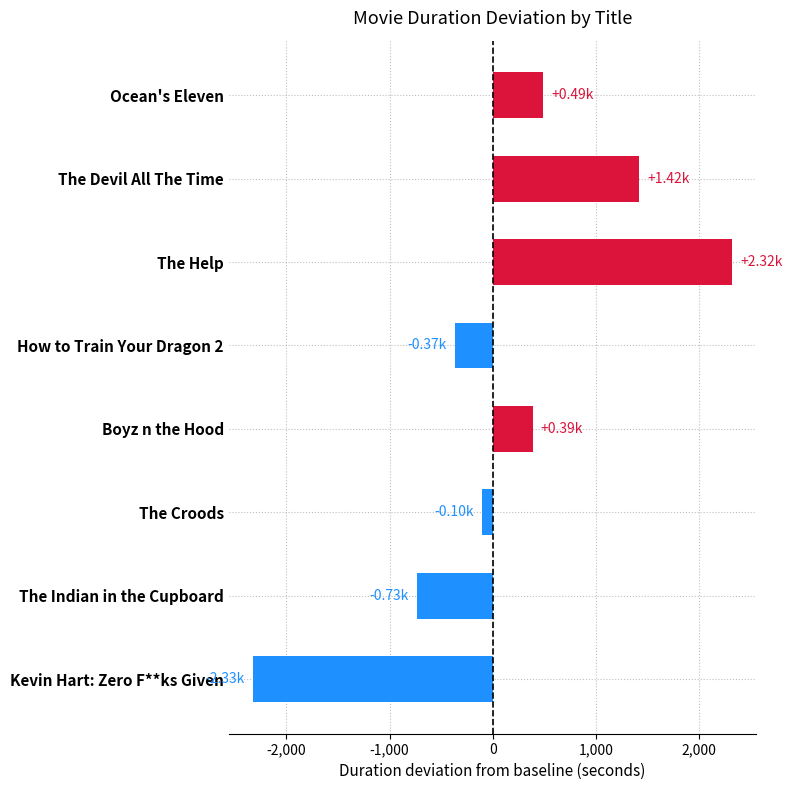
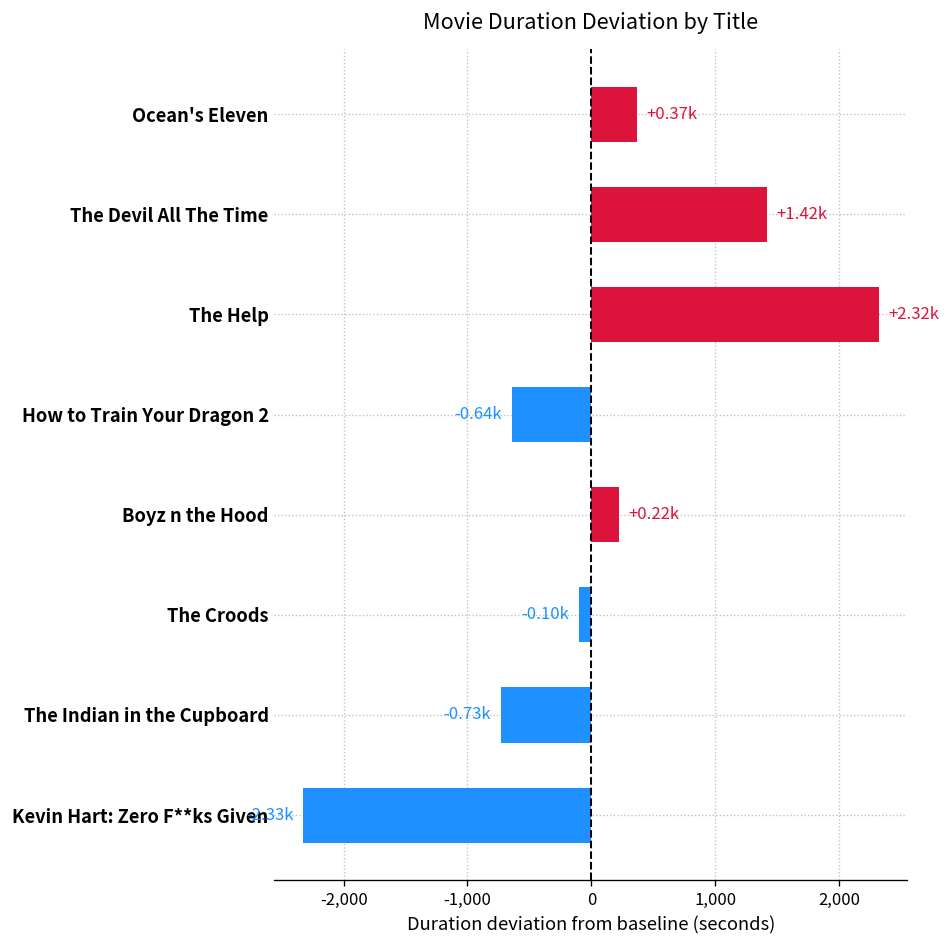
  {
-   "Ocean's Eleven": "+0.49k",
+   "Ocean's Eleven": "+0.37k",
    "The Devil All The Time": "+1.42k",
    "The Help": "+2.32k",
-   "How to Train Your Dragon 2": "-0.37k",
-   "Boyz n the Hood": "+0.39k",
+   "How to Train Your Dragon 2": "-0.64k",
+   "Boyz n the Hood": "+0.22k",
    "The Croods": "-0.10k",
    "The Indian in the Cupboard": "-0.73k",
    "Kevin Hart: Zero F**ks Given": "-2.33k"
  }
